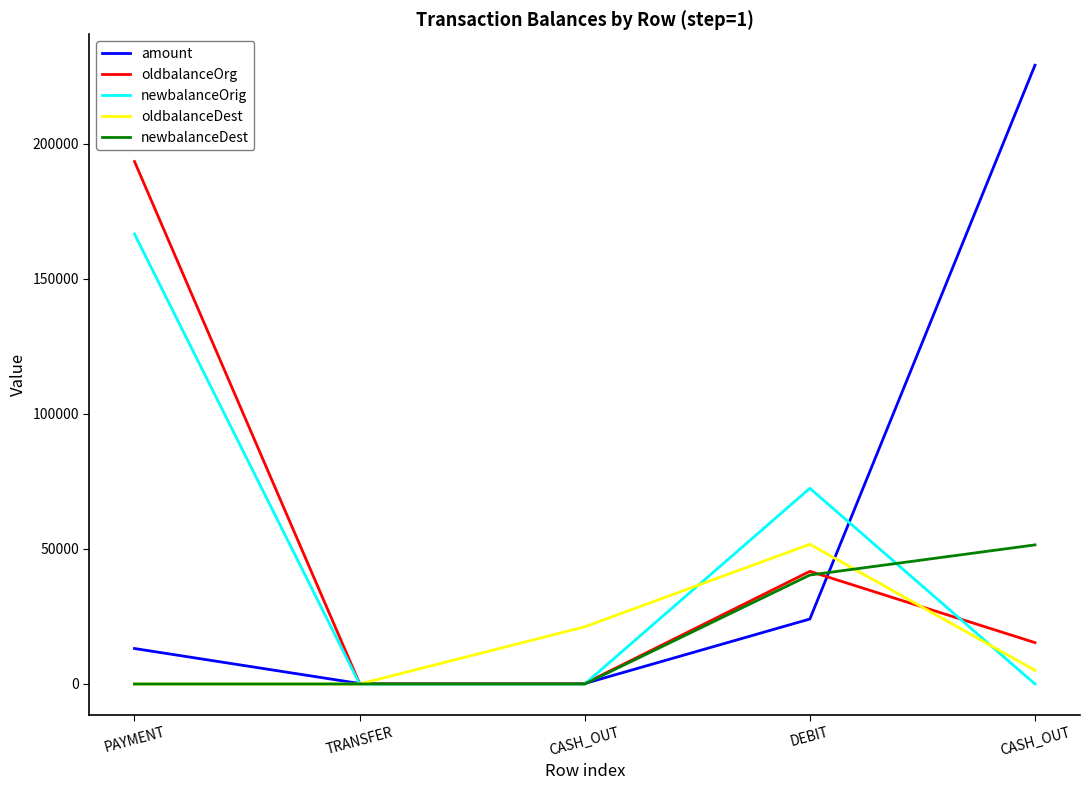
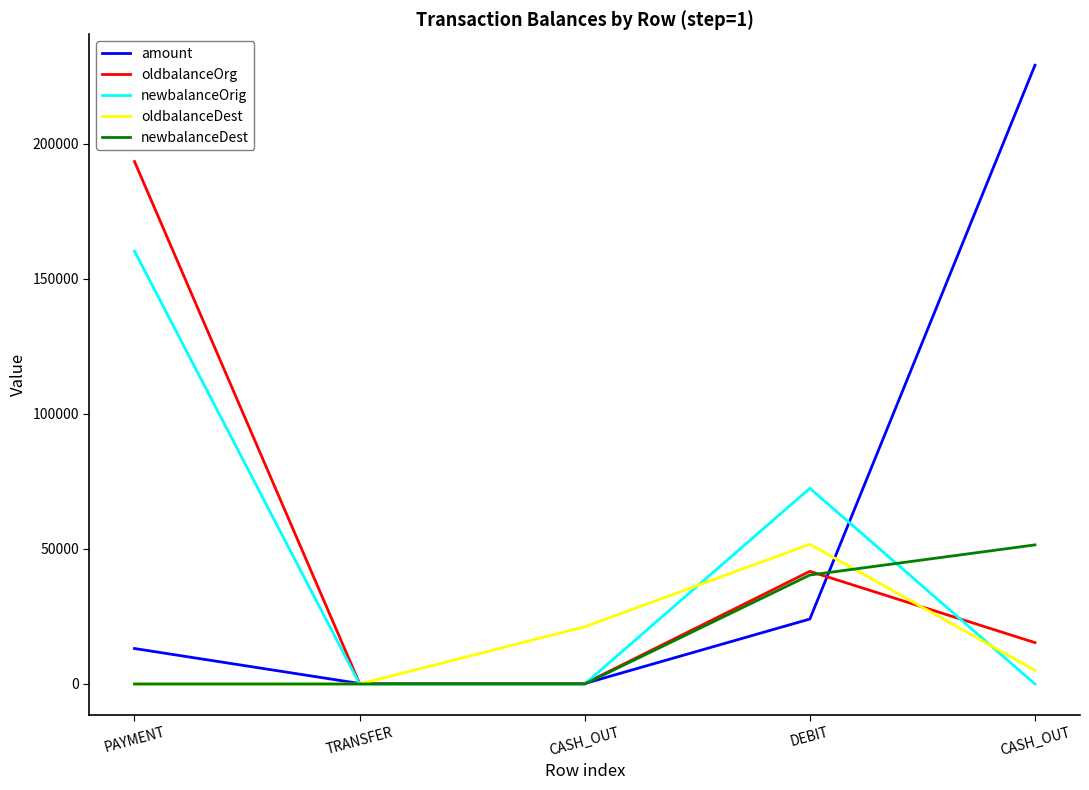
  {
    "amount": {
      "PAYMENT": 13000,
      "DEBIT": 24000
    },
    "oldbalanceOrg": {
      "PAYMENT": 193000,
      "DEBIT": 42000
    },
    "newbalanceOrig": {
-     "PAYMENT": 167000,
+     "PAYMENT": 160000,
      "DEBIT": 72000
    },
    "oldbalanceDest": {
      "DEBIT": 52000
    },
    "newbalanceDest": {
      "DEBIT": 40000
    }
  }
